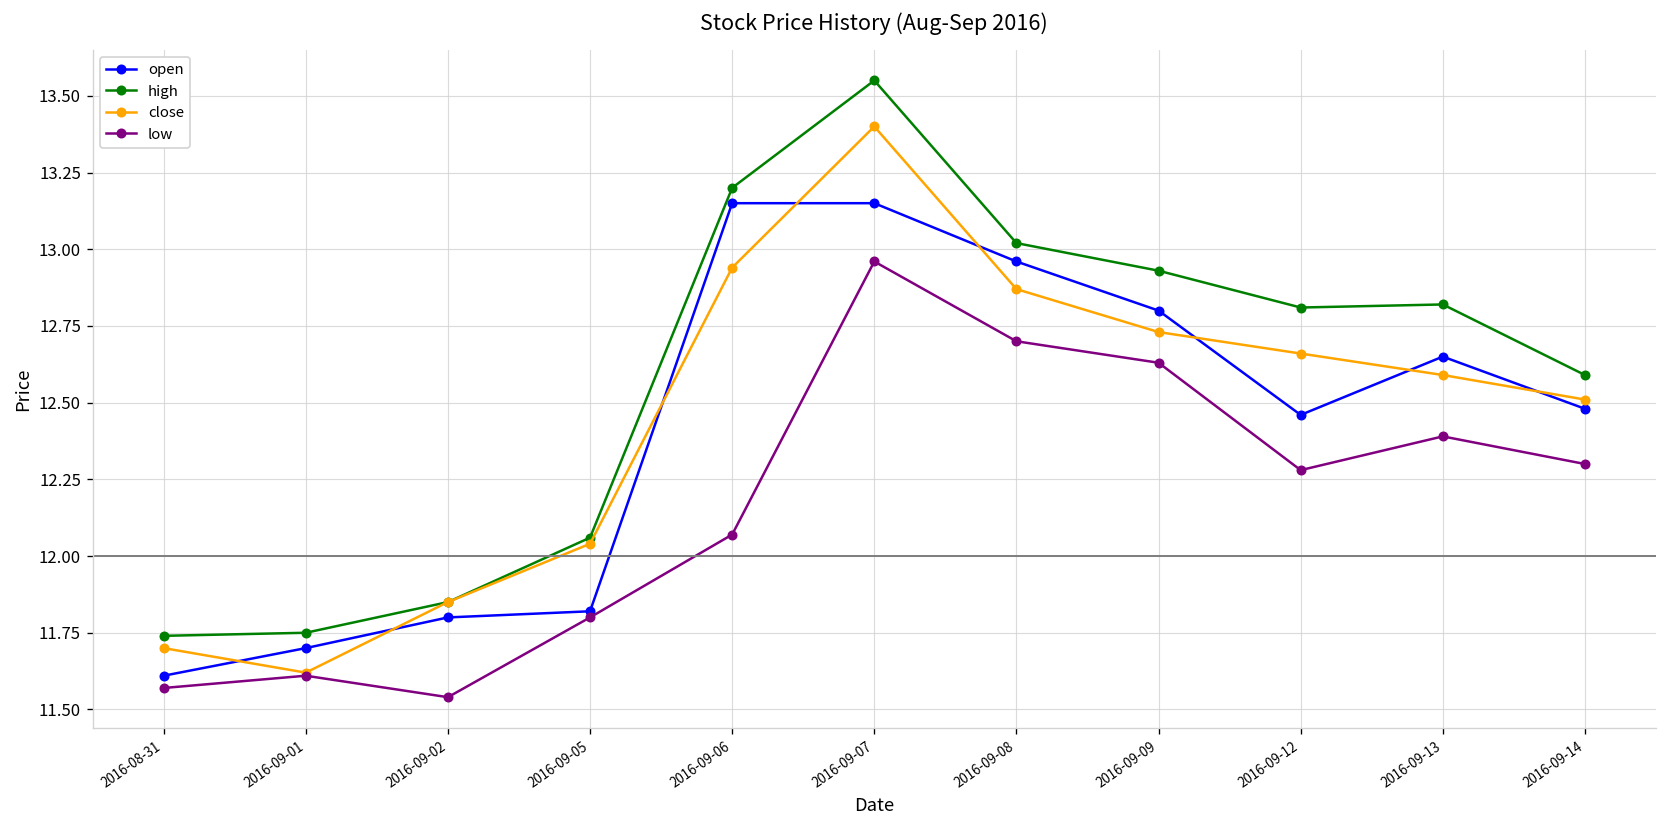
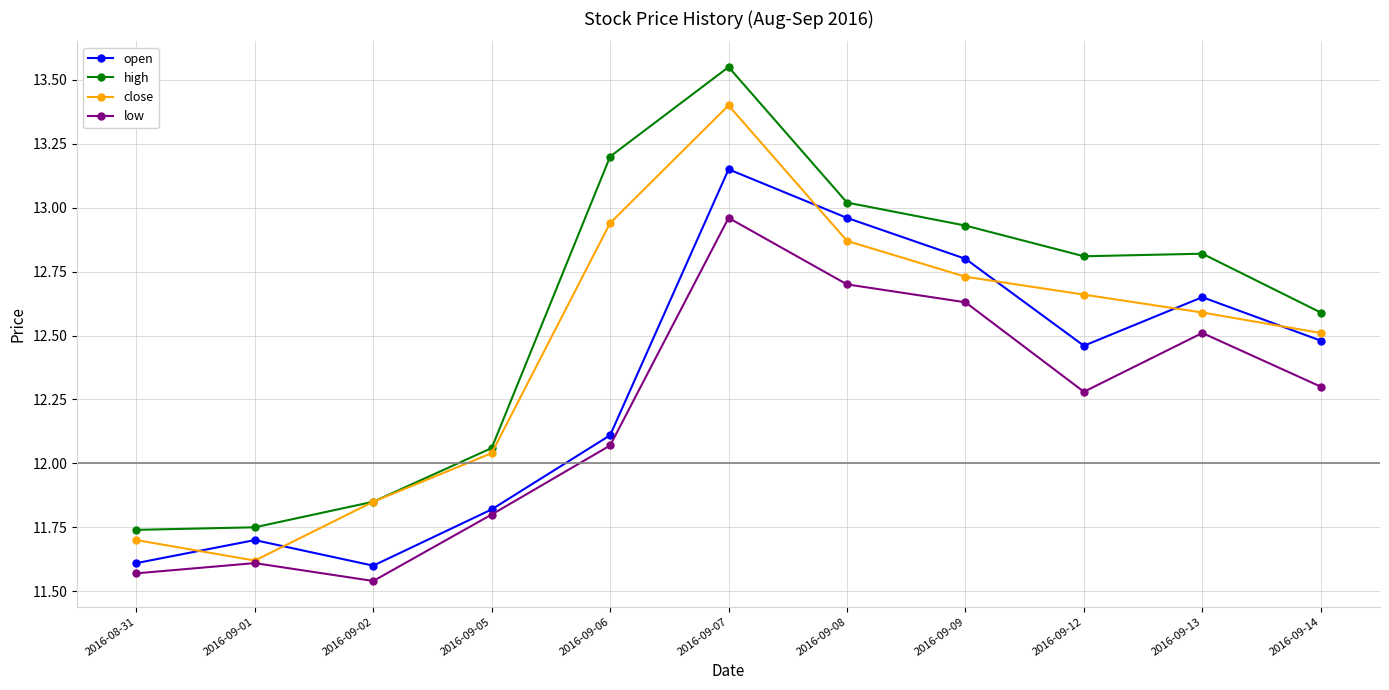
  {
    "open": {
      "2016-08-31": 11.61,
      "2016-09-01": 11.70,
-     "2016-09-02": 11.8,
+     "2016-09-02": 11.6,
      "2016-09-05": 11.82,
-     "2016-09-06": 13.15,
+     "2016-09-06": 12.11,
      "2016-09-07": 13.15,
      "2016-09-08": 12.96,
      "2016-09-09": 12.80,
      "2016-09-12": 12.46,
      "2016-09-13": 12.65,
      "2016-09-14": 12.48
    },
    "high": {
      "2016-08-31": 11.74,
      "2016-09-01": 11.75,
      "2016-09-05": 12.06,
      "2016-09-06": 13.20,
      "2016-09-07": 13.55,
      "2016-09-08": 13.02,
      "2016-09-09": 12.93,
      "2016-09-12": 12.81,
      "2016-09-13": 12.82,
      "2016-09-14": 12.59
    },
    "close": {
      "2016-08-31": 11.70,
      "2016-09-01": 11.62,
      "2016-09-05": 12.04,
      "2016-09-06": 12.94,
      "2016-09-07": 13.40,
      "2016-09-08": 12.87,
      "2016-09-09": 12.73,
      "2016-09-12": 12.66,
      "2016-09-13": 12.59,
      "2016-09-14": 12.51
    },
    "low": {
      "2016-08-31": 11.57,
      "2016-09-01": 11.61,
      "2016-09-02": 11.54,
      "2016-09-05": 11.80,
      "2016-09-06": 12.07,
      "2016-09-07": 12.96,
      "2016-09-08": 12.70,
      "2016-09-09": 12.63,
      "2016-09-12": 12.28,
-     "2016-09-13": 12.39,
+     "2016-09-13": 12.51,
      "2016-09-14": 12.30
    }
  }
